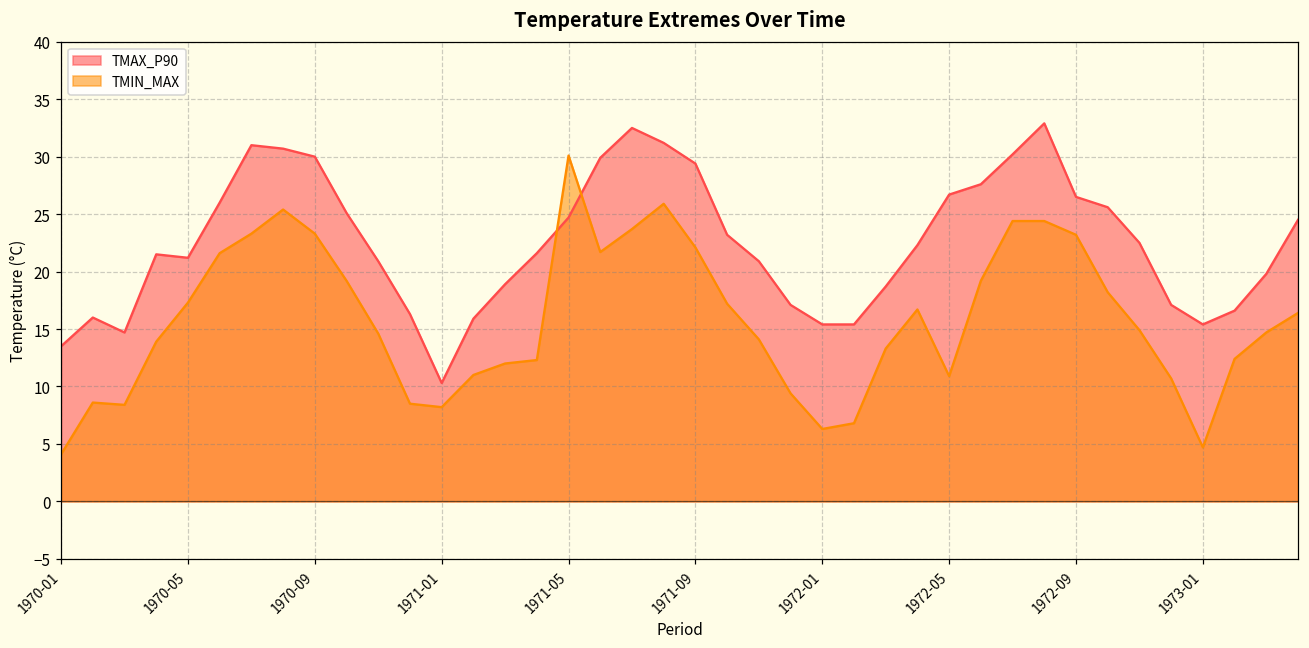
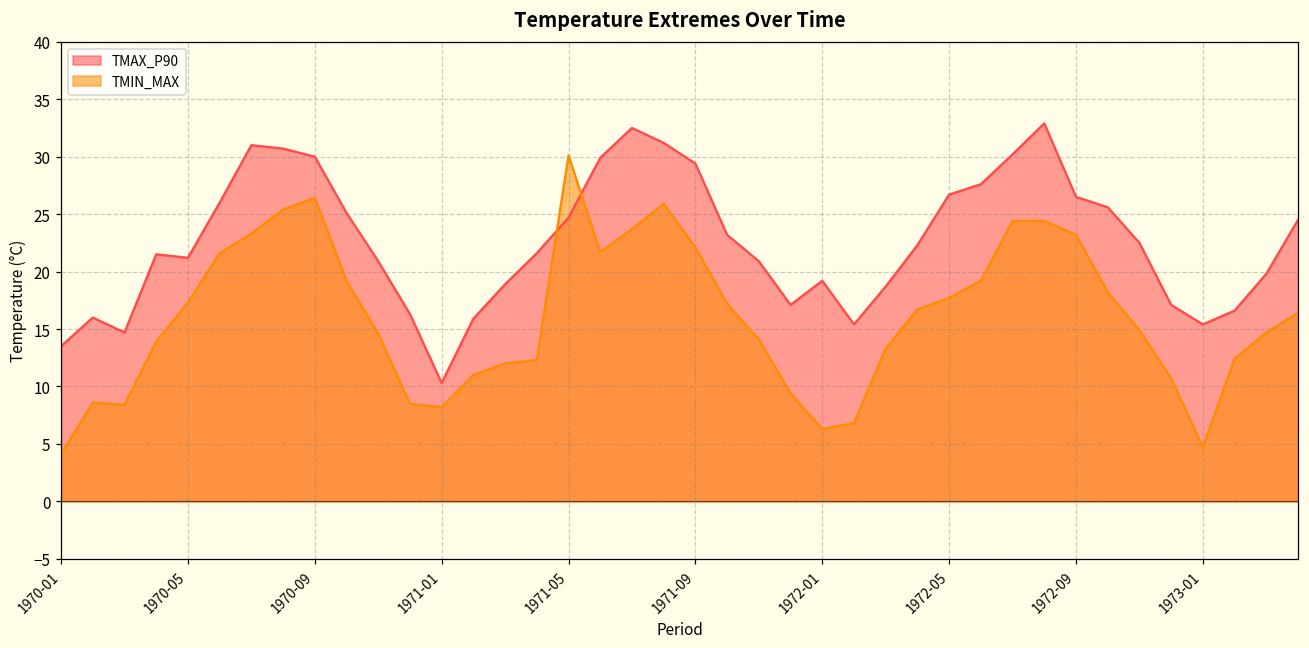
  {
    "TMAX_P90": {
      "1970-01": 13.5,
      "1970-05": 21.2,
      "1970-09": 30.0,
      "1971-01": 10.3,
      "1971-05": 24.7,
      "1971-09": 29.4,
-     "1972-01": 15.4,
+     "1972-01": 19.2,
      "1972-05": 26.7,
      "1972-09": 26.5,
      "1973-01": 15.4
    },
    "TMIN_MAX": {
      "1970-01": 4.1,
      "1970-05": 17.3,
-     "1970-09": 23.3,
+     "1970-09": 26.4,
      "1971-01": 8.2,
      "1971-05": 30.1,
      "1971-09": 22.1,
      "1972-01": 6.3,
-     "1972-05": 10.9,
+     "1972-05": 17.7,
      "1972-09": 23.2,
      "1973-01": 4.7
    }
  }
